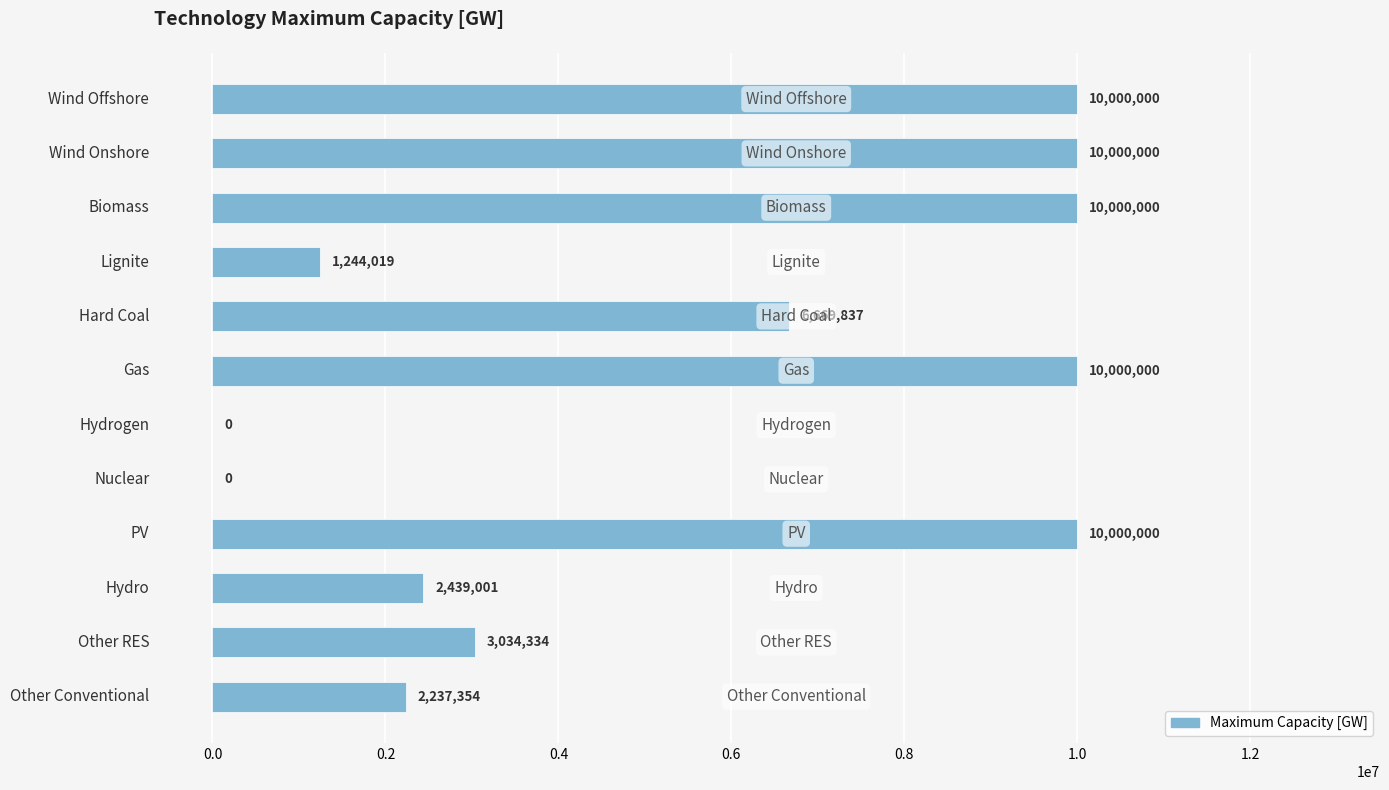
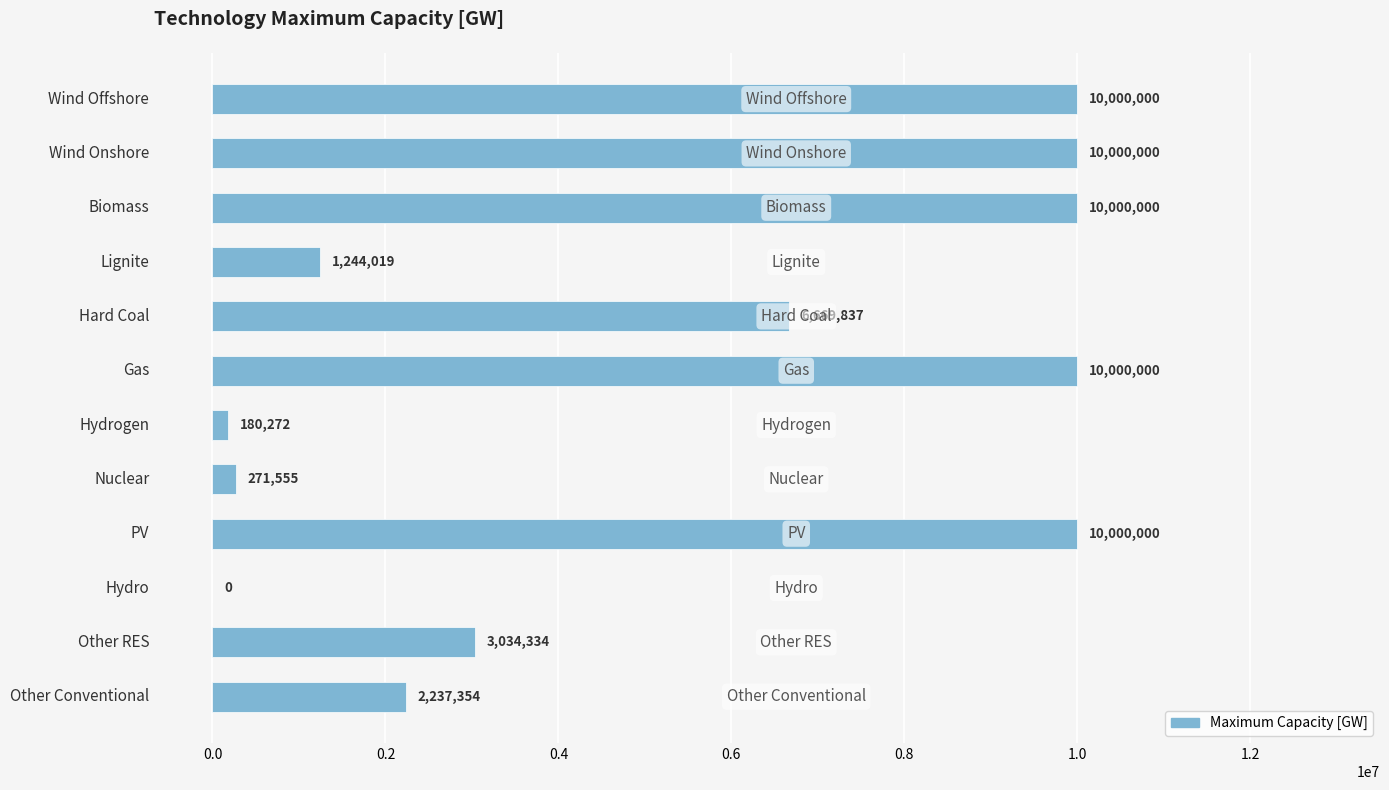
  {
    "Wind Offshore": "10,000,000",
    "Wind Onshore": "10,000,000",
    "Biomass": "10,000,000",
    "Lignite": "1,244,019",
    "Gas": "10,000,000",
-   "Hydrogen": "0",
-   "Nuclear": "0",
+   "Hydrogen": "180,272",
+   "Nuclear": "271,555",
    "PV": "10,000,000",
-   "Hydro": "2,439,001",
+   "Hydro": "0",
    "Other RES": "3,034,334",
    "Other Conventional": "2,237,354"
  }
